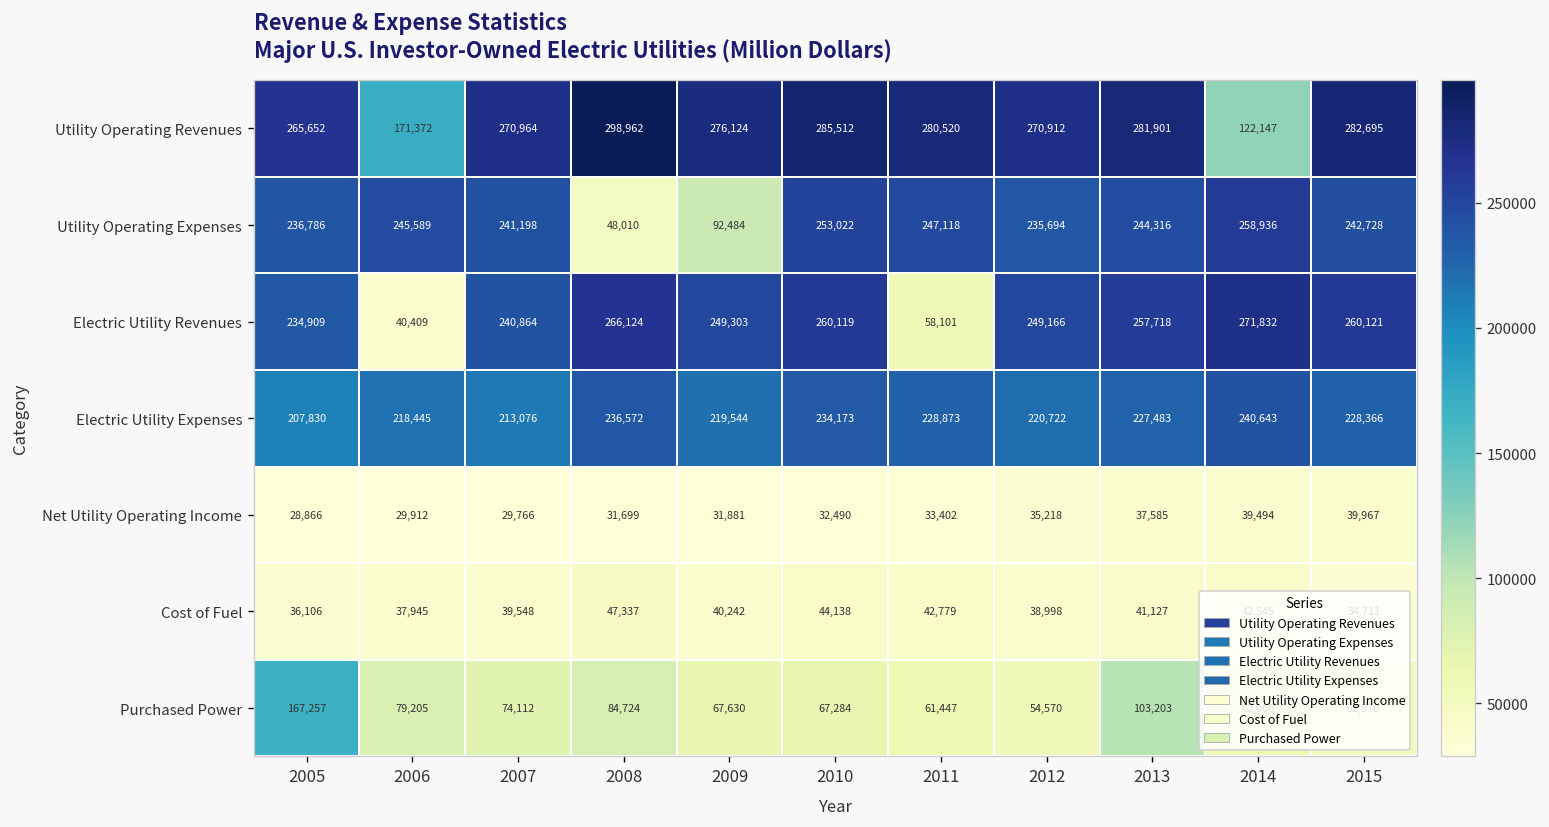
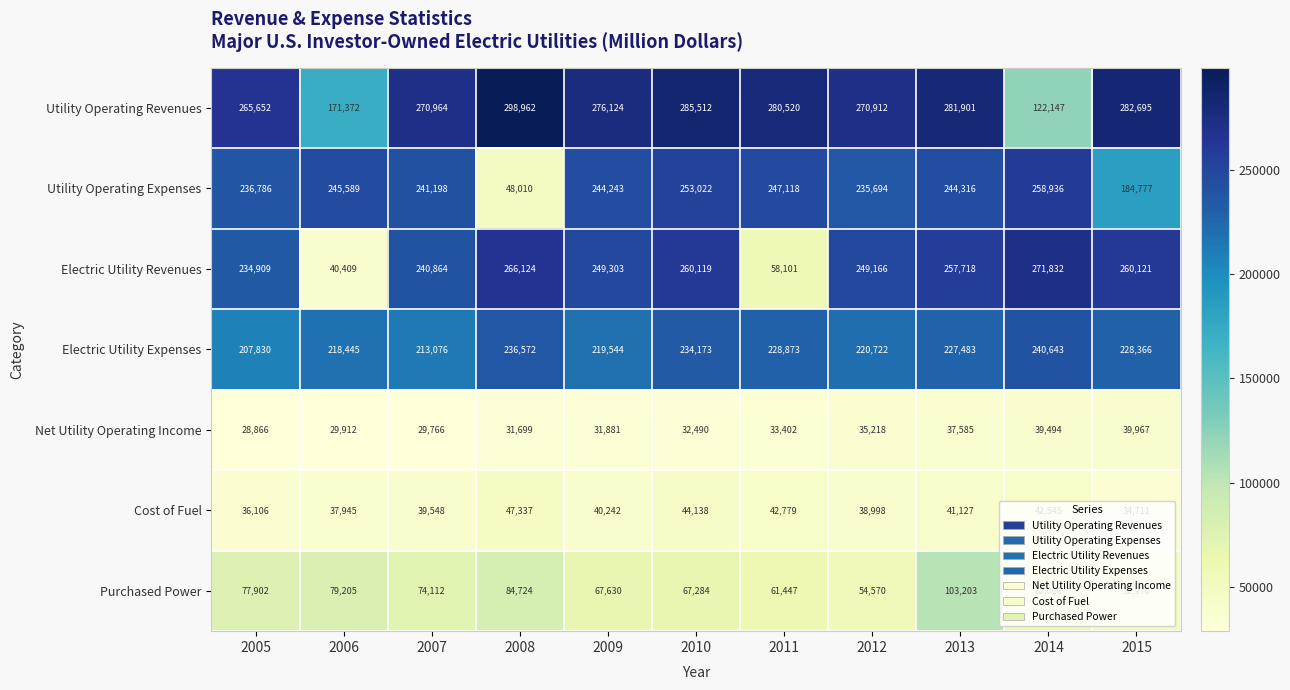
  {
    "Utility Operating Revenues": {
      "2005": "265,652",
      "2006": "171,372",
      "2007": "270,964",
      "2008": "298,962",
      "2009": "276,124",
      "2010": "285,512",
      "2011": "280,520",
      "2012": "270,912",
      "2013": "281,901",
      "2014": "122,147",
      "2015": "282,695"
    },
    "Utility Operating Expenses": {
      "2005": "236,786",
      "2006": "245,589",
      "2007": "241,198",
      "2008": "48,010",
-     "2009": "92,484",
+     "2009": "244,243",
      "2010": "253,022",
      "2011": "247,118",
      "2012": "235,694",
      "2013": "244,316",
      "2014": "258,936",
-     "2015": "242,728"
+     "2015": "184,777"
    },
    "Electric Utility Revenues": {
      "2005": "234,909",
      "2006": "40,409",
      "2007": "240,864",
      "2008": "266,124",
      "2009": "249,303",
      "2010": "260,119",
      "2011": "58,101",
      "2012": "249,166",
      "2013": "257,718",
      "2014": "271,832",
      "2015": "260,121"
    },
    "Electric Utility Expenses": {
      "2005": "207,830",
      "2006": "218,445",
      "2007": "213,076",
      "2008": "236,572",
      "2009": "219,544",
      "2010": "234,173",
      "2011": "228,873",
      "2012": "220,722",
      "2013": "227,483",
      "2014": "240,643",
      "2015": "228,366"
    },
    "Net Utility Operating Income": {
      "2005": "28,866",
      "2006": "29,912",
      "2007": "29,766",
      "2008": "31,699",
      "2009": "31,881",
      "2010": "32,490",
      "2011": "33,402",
      "2012": "35,218",
      "2013": "37,585",
      "2014": "39,494",
      "2015": "39,967"
    },
    "Cost of Fuel": {
      "2005": "36,106",
      "2006": "37,945",
      "2007": "39,548",
      "2008": "47,337",
      "2009": "40,242",
      "2010": "44,138",
      "2011": "42,779",
      "2012": "38,998",
      "2013": "41,127"
    },
    "Purchased Power": {
-     "2005": "167,257",
+     "2005": "77,902",
      "2006": "79,205",
      "2007": "74,112",
      "2008": "84,724",
      "2009": "67,630",
      "2010": "67,284",
      "2011": "61,447",
      "2012": "54,570",
      "2013": "103,203"
    }
  }
